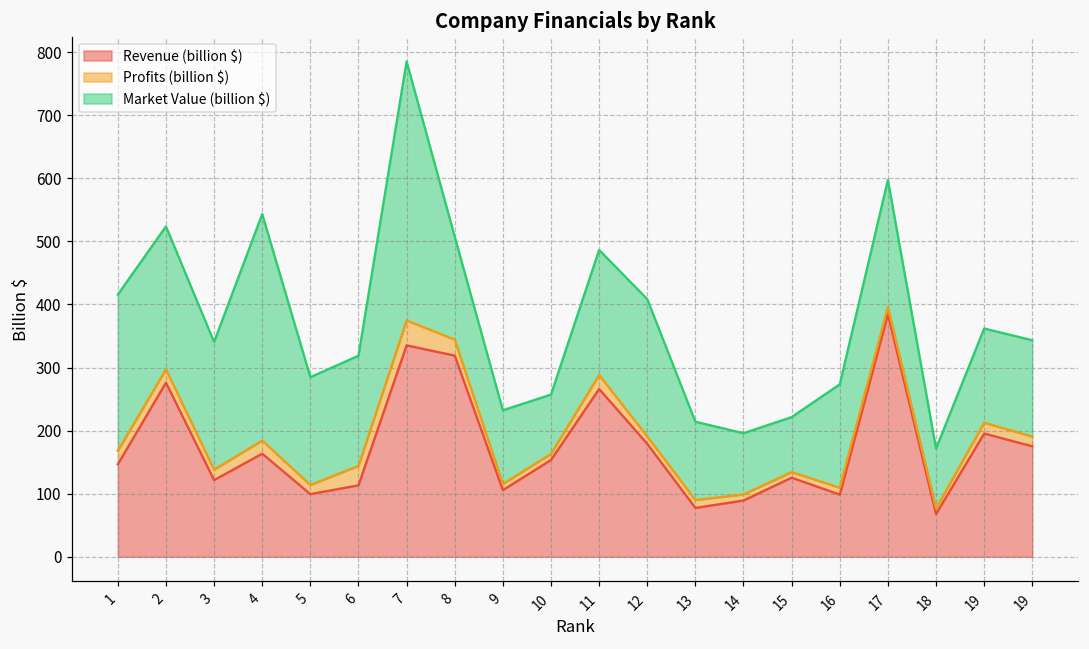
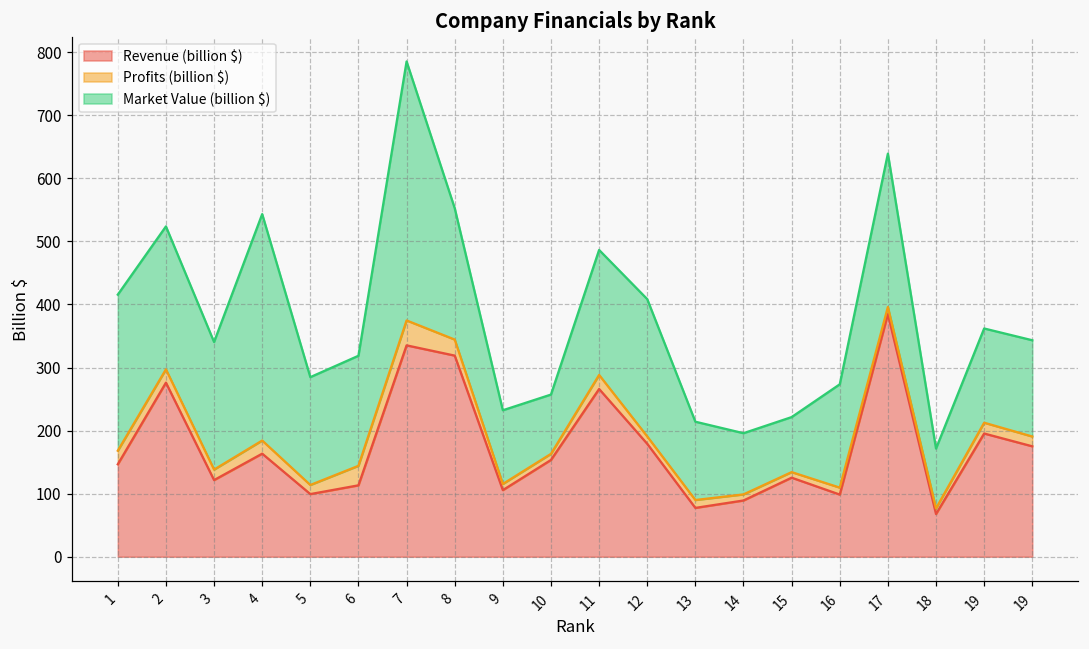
  {
    "Revenue (billion $)": {
      "1": 150,
      "2": 280,
      "3": 120,
      "4": 160,
      "5": 100,
      "6": 110,
      "7": 340,
      "8": 320,
      "9": 110,
      "10": 150,
      "11": 270,
      "12": 180,
      "13": 80,
      "14": 90,
      "15": 130,
      "16": 100,
      "17": 380,
      "18": 70
    },
    "Profits (billion $)": {
      "1": 20,
      "2": 20,
      "3": 20,
      "4": 20,
      "5": 10,
      "6": 30,
      "7": 40,
      "8": 30,
      "9": 10,
      "10": 10,
      "11": 20,
      "12": 10,
      "13": 10,
      "14": 10,
      "15": 10,
      "16": 10,
      "17": 10,
      "18": 10
    },
    "Market Value (billion $)": {
      "1": 250,
      "2": 230,
      "3": 200,
      "4": 360,
      "5": 170,
      "6": 170,
      "7": 410,
-     "8": 160,
+     "8": 210,
      "9": 120,
      "10": 90,
      "11": 200,
      "12": 220,
      "13": 120,
      "14": 100,
      "15": 90,
      "16": 160,
-     "17": 200,
+     "17": 240,
      "18": 90
    }
  }
